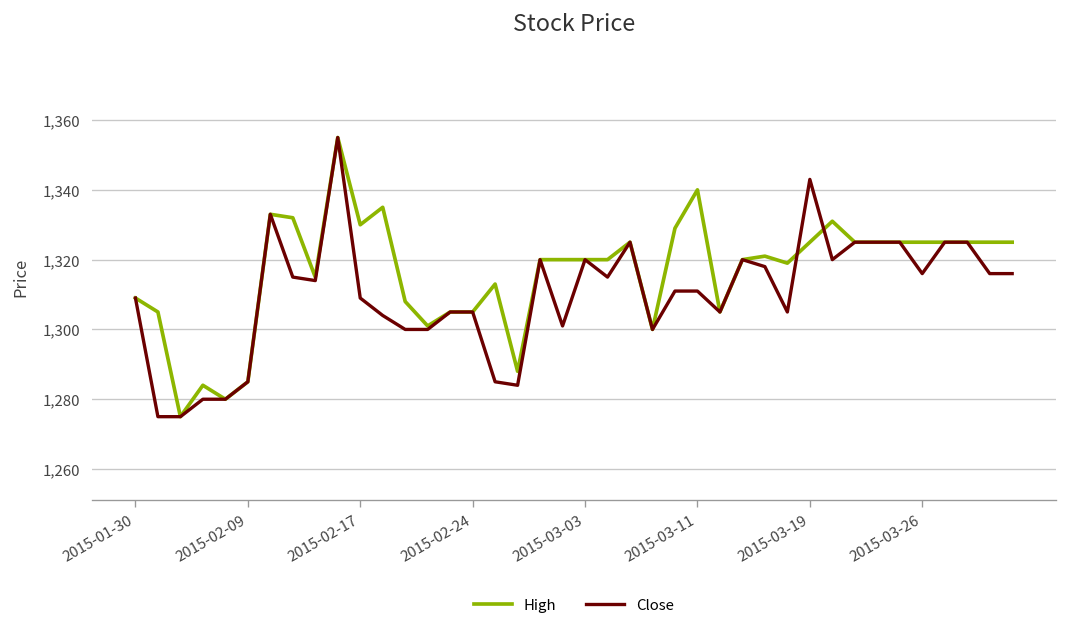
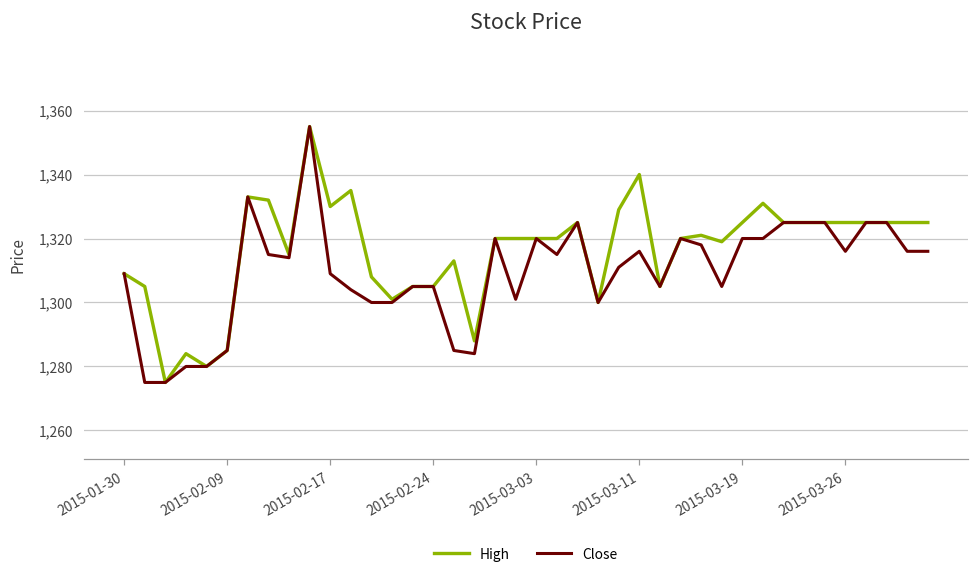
  {
    "High": {
      "2015-02-17": "1,330",
      "2015-03-11": "1,340",
      "2015-03-19": "1,325"
    },
    "Close": {
      "2015-02-17": "1,309",
-     "2015-03-11": "1,311",
-     "2015-03-19": "1,343"
+     "2015-03-11": "1,316",
+     "2015-03-19": "1,320"
    }
  }
